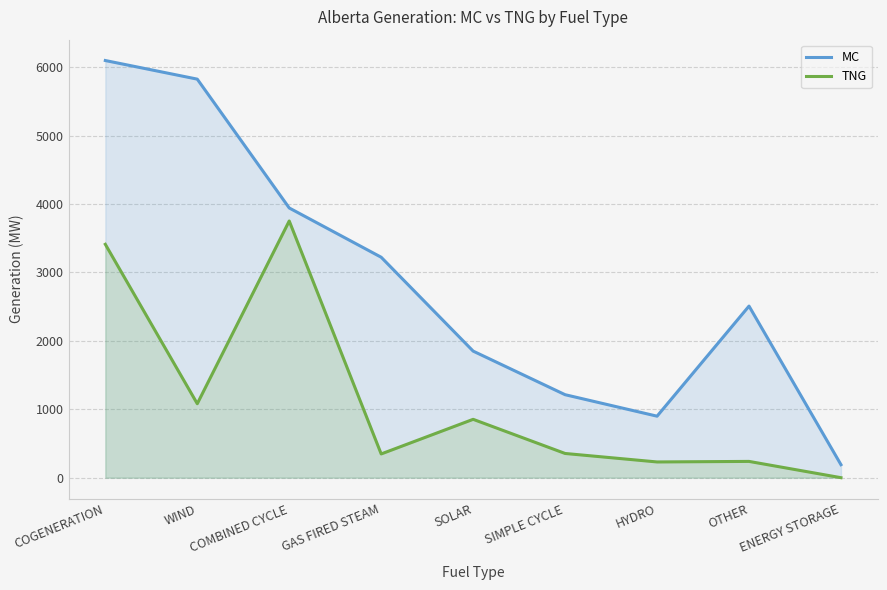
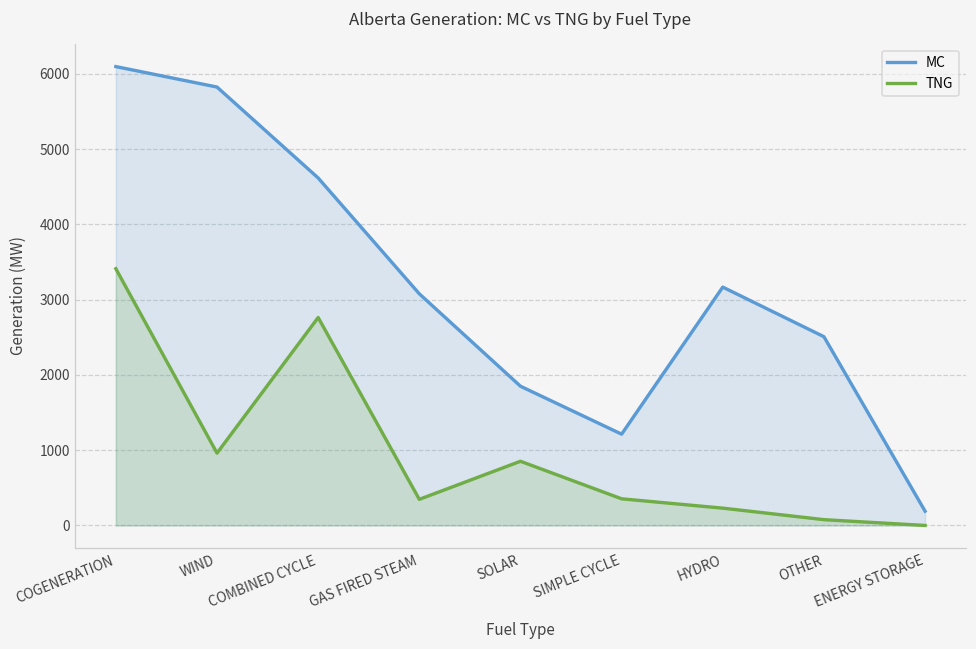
  {
    "MC": {
      "COGENERATION": 6100,
      "WIND": 5800,
-     "COMBINED CYCLE": 3900,
-     "GAS FIRED STEAM": 3200,
+     "COMBINED CYCLE": 4600,
+     "GAS FIRED STEAM": 3100,
      "SOLAR": 1900,
      "SIMPLE CYCLE": 1200,
-     "HYDRO": 900,
+     "HYDRO": 3200,
      "OTHER": 2500,
      "ENERGY STORAGE": 200
    },
    "TNG": {
      "COGENERATION": 3400,
-     "WIND": 1100,
-     "COMBINED CYCLE": 3800,
+     "WIND": 1000,
+     "COMBINED CYCLE": 2800,
      "GAS FIRED STEAM": 300,
      "SOLAR": 900,
      "SIMPLE CYCLE": 400,
      "HYDRO": 200,
-     "OTHER": 200,
+     "OTHER": 100,
      "ENERGY STORAGE": 0
    }
  }
